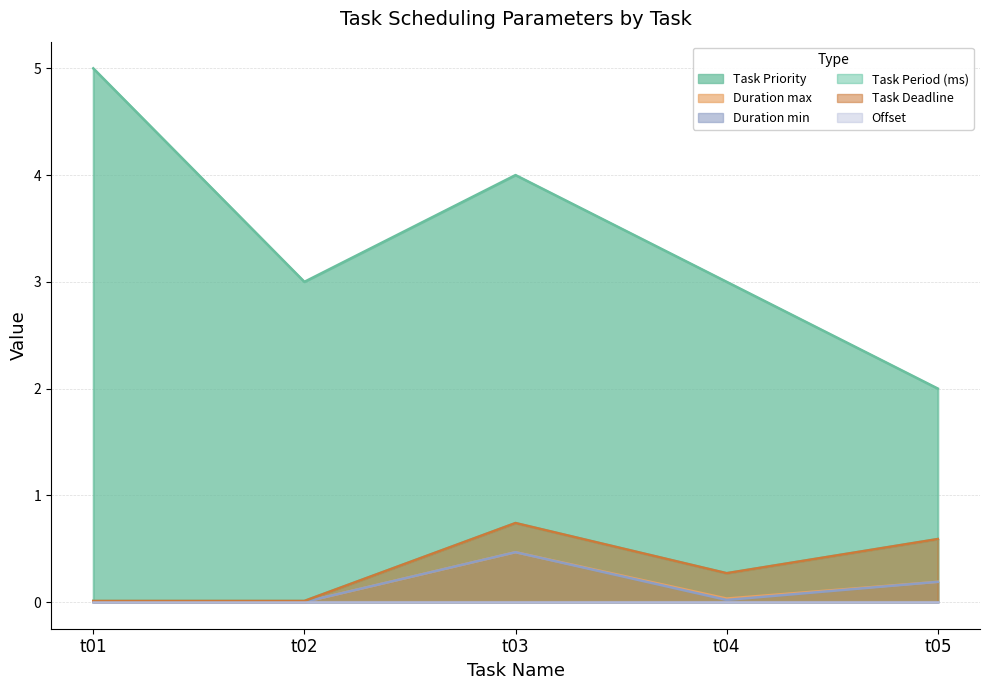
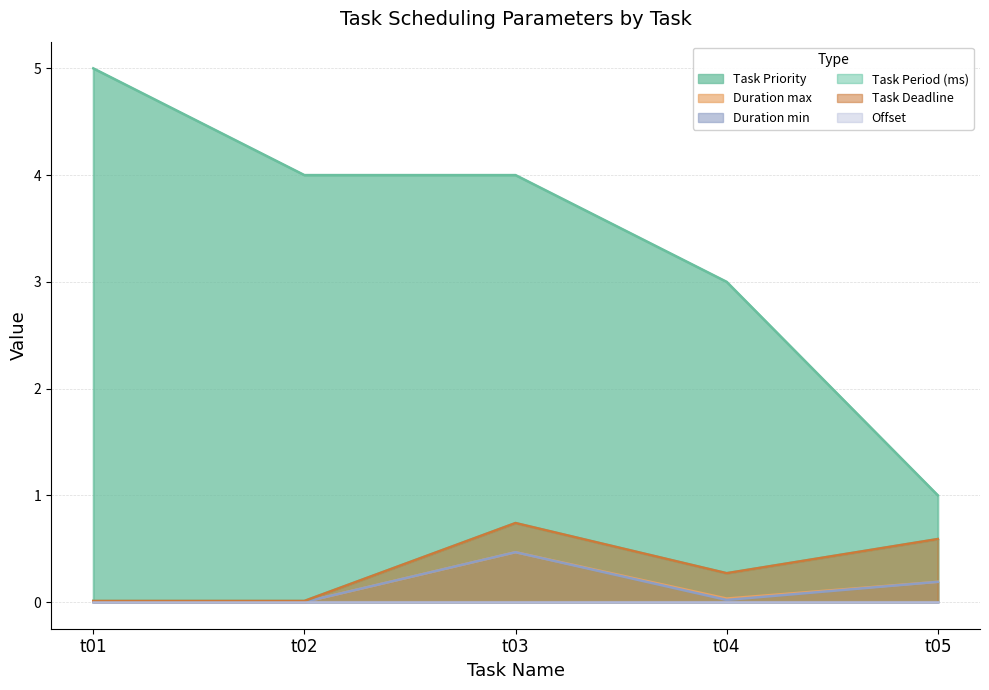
  {
    "Task Priority": {
      "t01": 5,
-     "t02": 3,
+     "t02": 4,
      "t03": 4,
      "t04": 3,
-     "t05": 2
+     "t05": 1
    }
  }
